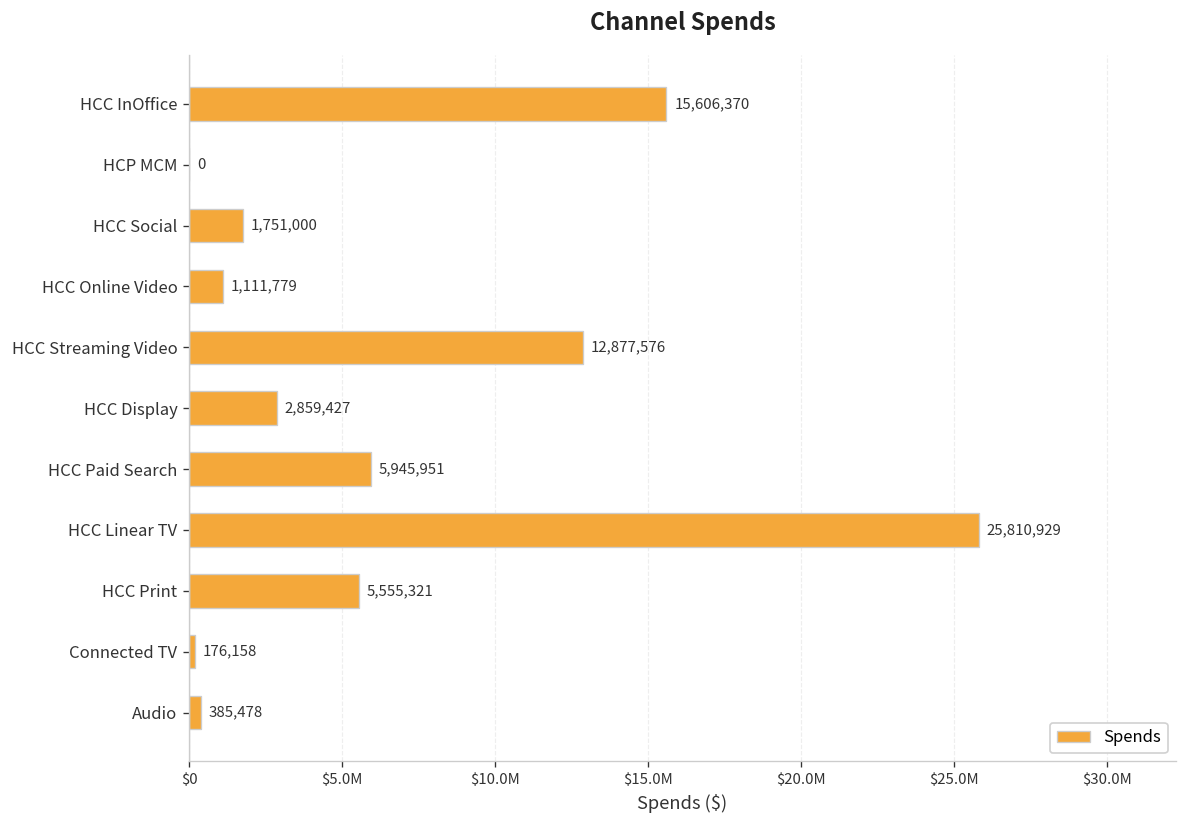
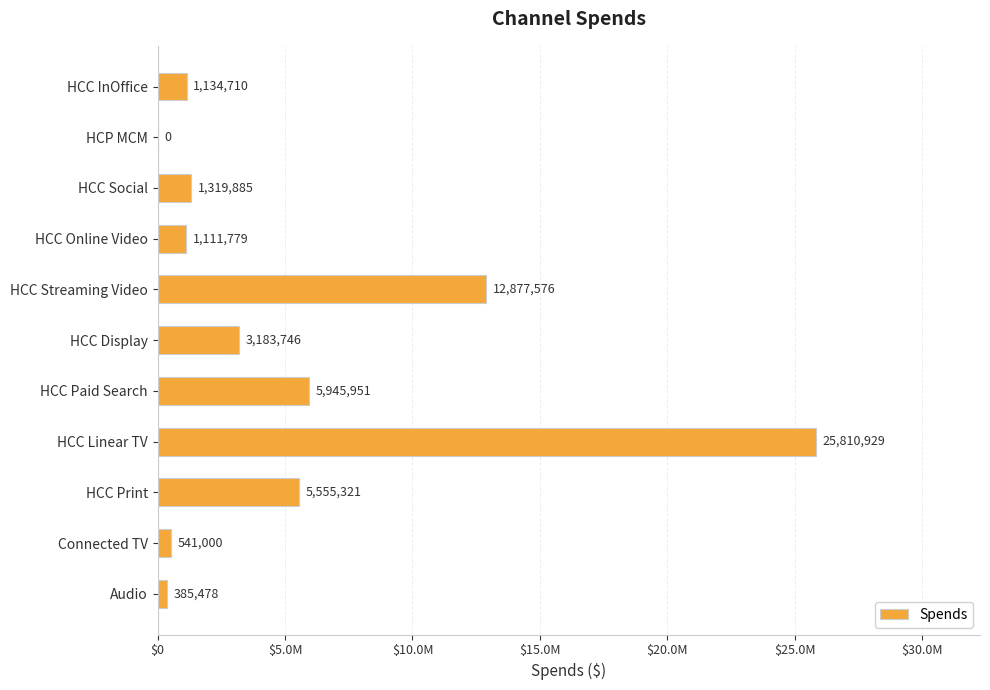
  {
-   "HCC InOffice": "15,606,370",
+   "HCC InOffice": "1,134,710",
    "HCP MCM": "0",
-   "HCC Social": "1,751,000",
+   "HCC Social": "1,319,885",
    "HCC Online Video": "1,111,779",
    "HCC Streaming Video": "12,877,576",
-   "HCC Display": "2,859,427",
+   "HCC Display": "3,183,746",
    "HCC Paid Search": "5,945,951",
    "HCC Linear TV": "25,810,929",
    "HCC Print": "5,555,321",
-   "Connected TV": "176,158",
+   "Connected TV": "541,000",
    "Audio": "385,478"
  }
